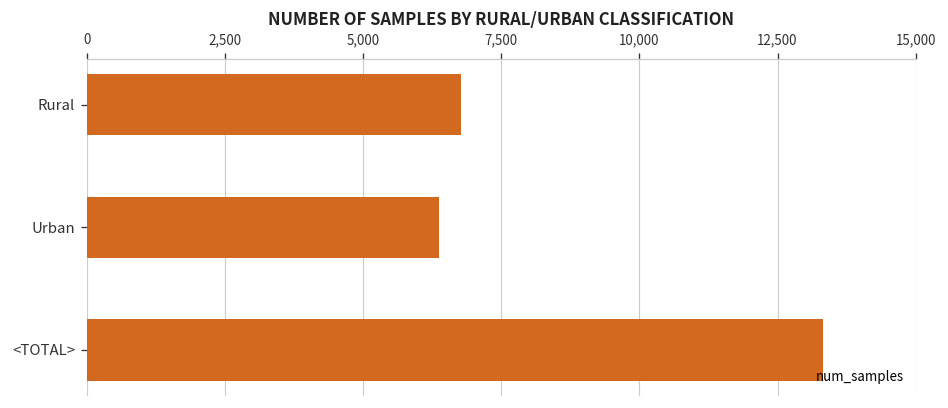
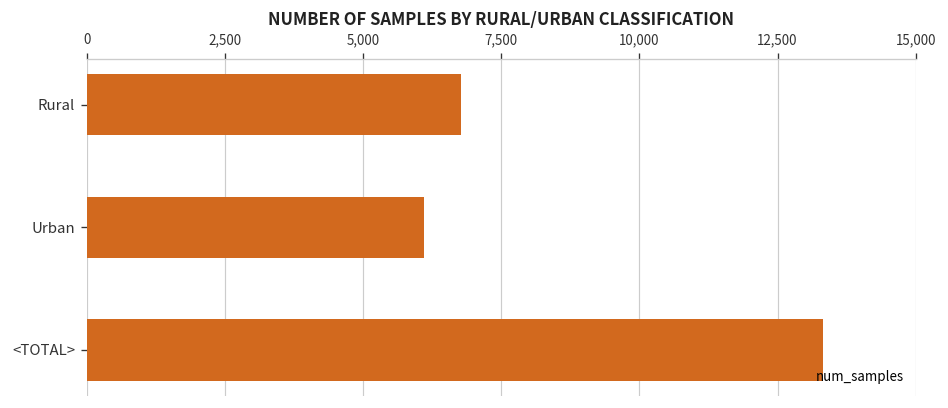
  {
    "Rural": "6,800",
-   "Urban": "6,400",
+   "Urban": "6,100",
    "<TOTAL>": "13,300"
  }
